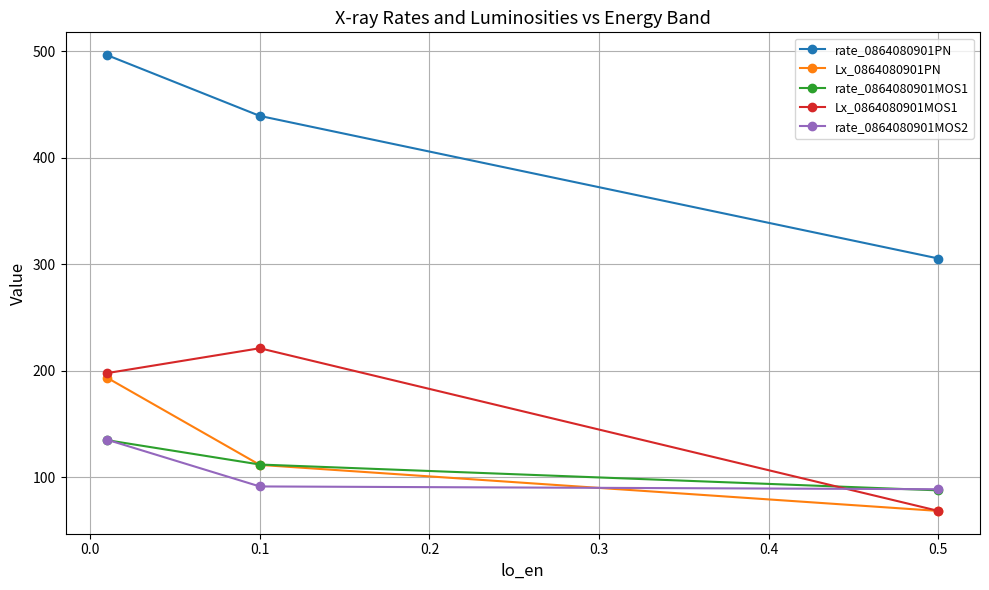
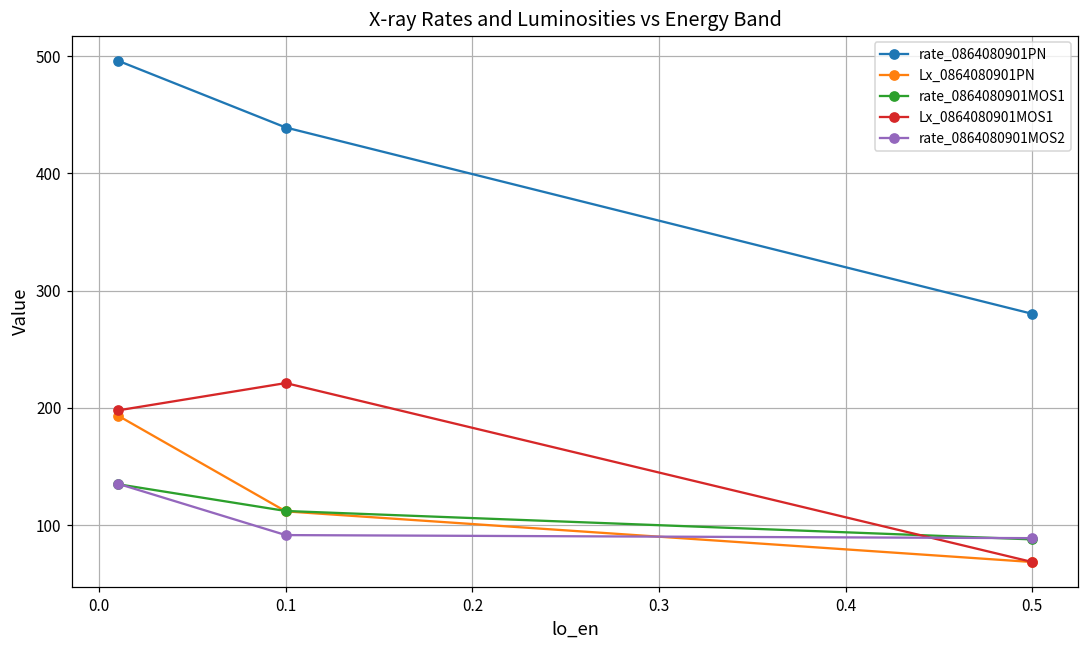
  {
    "rate_0864080901PN": {
      "0.1": 439,
-     "0.5": 305
+     "0.5": 280
    },
    "Lx_0864080901MOS1": {
      "0.1": 221
    },
    "rate_0864080901MOS2": {
      "0.1": 92
    }
  }
